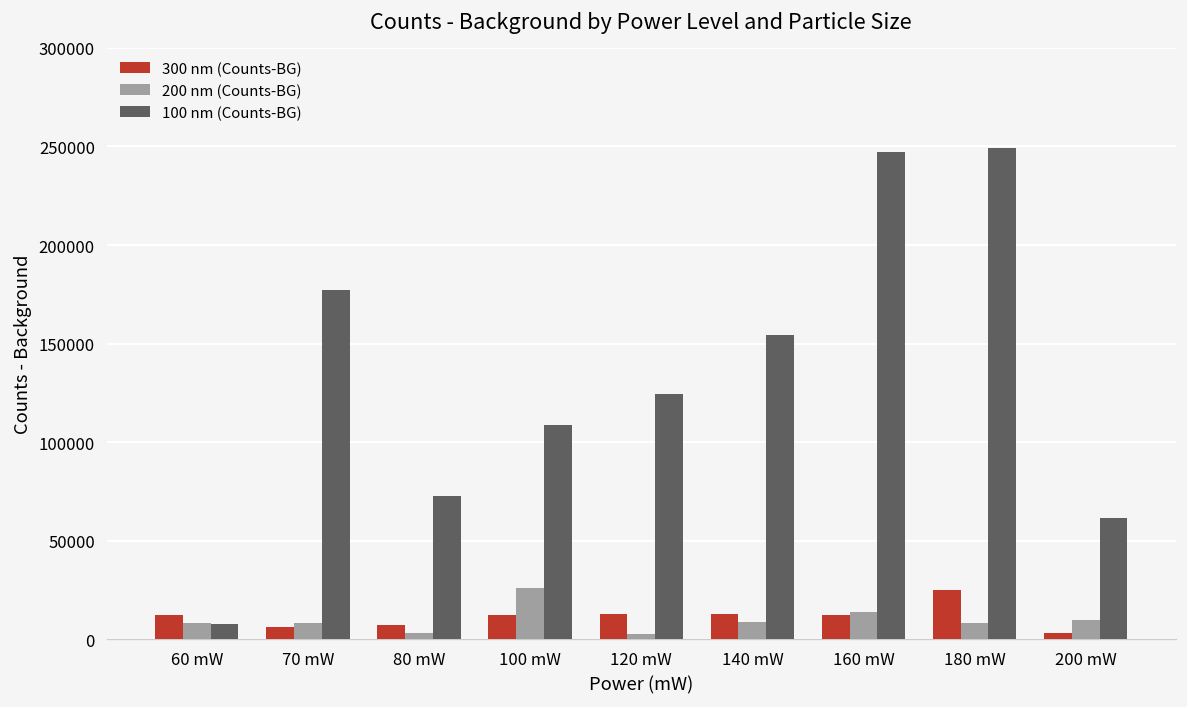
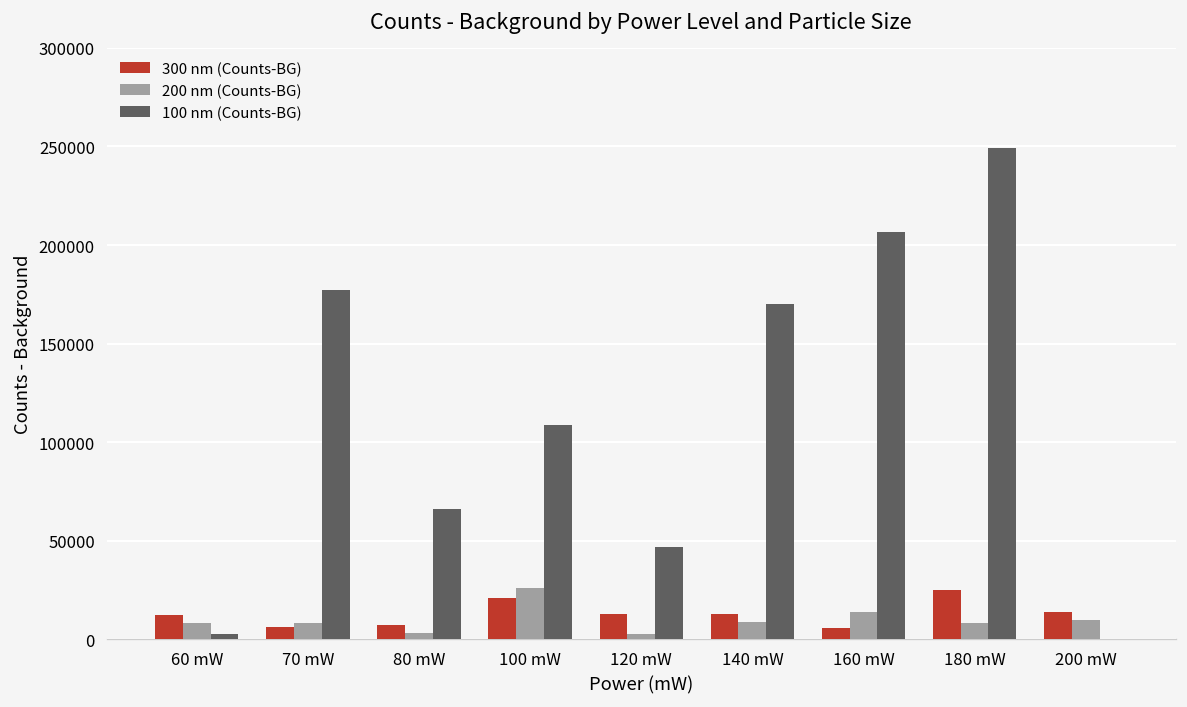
  {
    "300 nm (Counts-BG)": {
      "60 mW": 13000,
      "70 mW": 6000,
      "80 mW": 7000,
-     "100 mW": 13000,
+     "100 mW": 21000,
      "120 mW": 13000,
      "140 mW": 13000,
-     "160 mW": 13000,
+     "160 mW": 6000,
      "180 mW": 25000,
-     "200 mW": 3000
+     "200 mW": 14000
    },
    "200 nm (Counts-BG)": {
      "60 mW": 9000,
      "70 mW": 9000,
      "80 mW": 3000,
      "100 mW": 26000,
      "120 mW": 3000,
      "140 mW": 9000,
      "160 mW": 14000,
      "180 mW": 8000,
      "200 mW": 10000
    },
    "100 nm (Counts-BG)": {
-     "60 mW": 8000,
+     "60 mW": 3000,
      "70 mW": 177000,
-     "80 mW": 73000,
+     "80 mW": 66000,
      "100 mW": 109000,
-     "120 mW": 124000,
-     "140 mW": 154000,
-     "160 mW": 247000,
+     "120 mW": 47000,
+     "140 mW": 170000,
+     "160 mW": 207000,
      "180 mW": 249000,
-     "200 mW": 62000
+     "200 mW": 0
    }
  }
